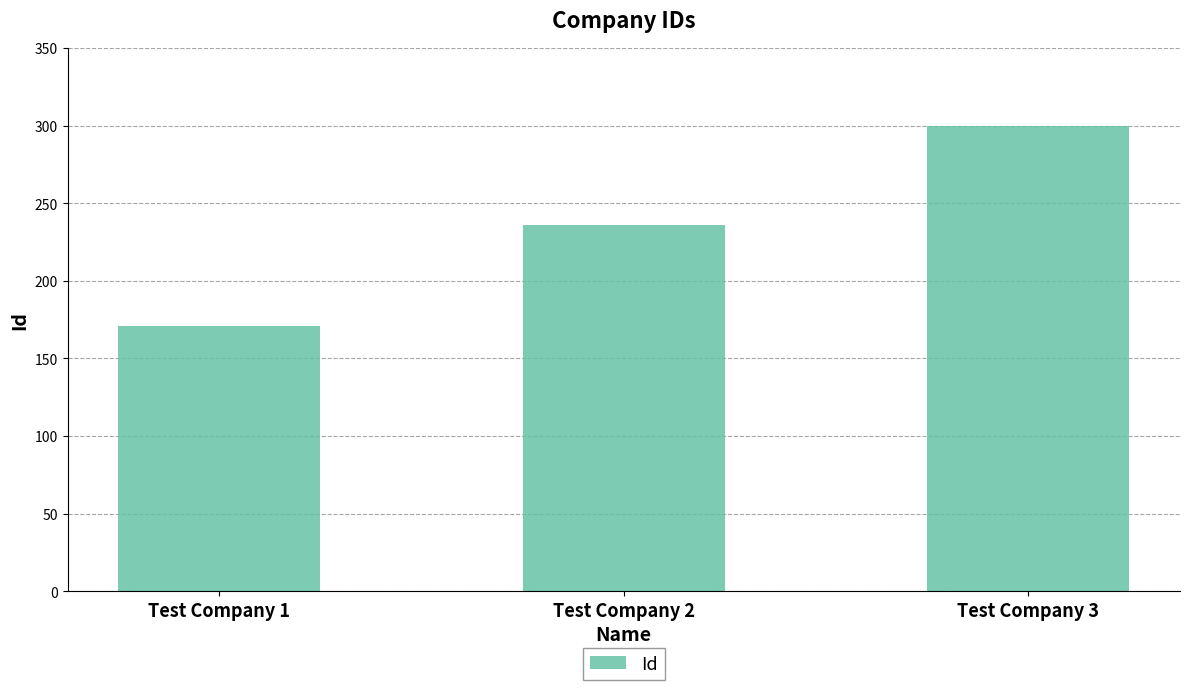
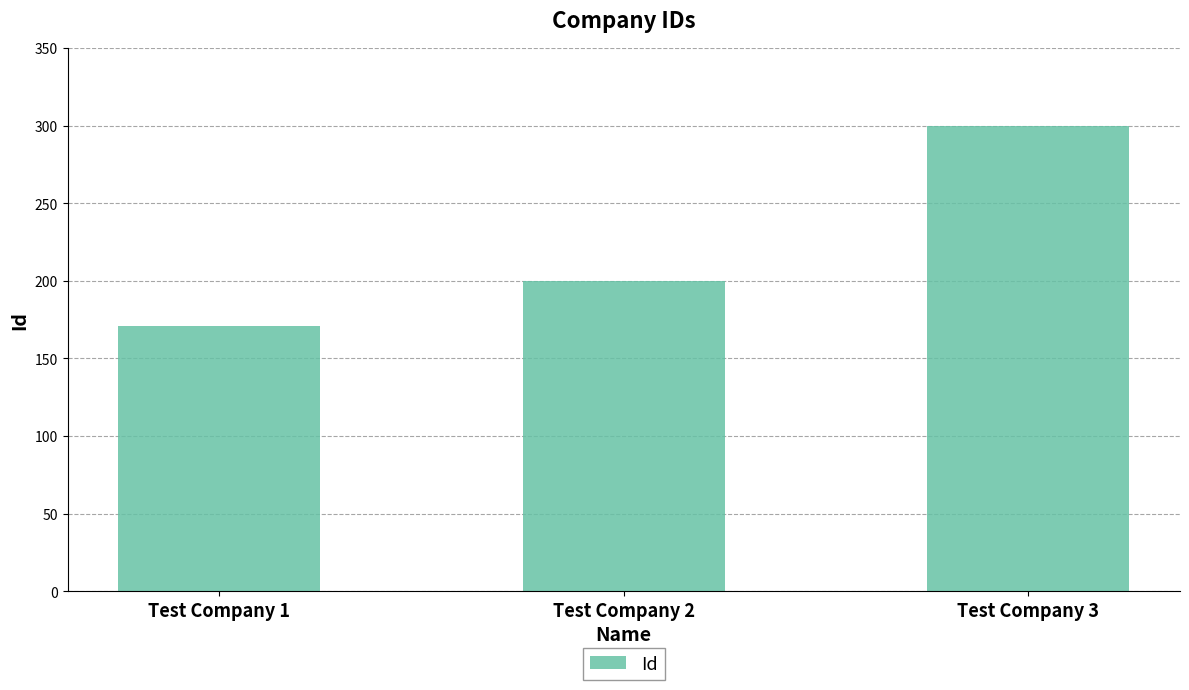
  {
    "Test Company 1": 171,
-   "Test Company 2": 236,
+   "Test Company 2": 200,
    "Test Company 3": 300
  }
